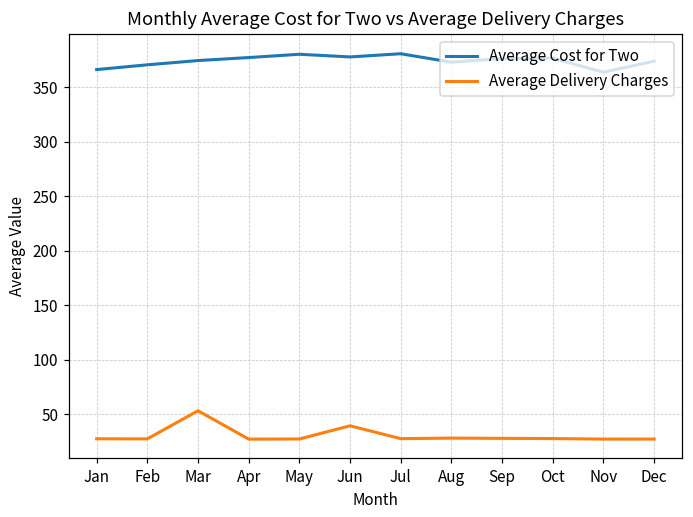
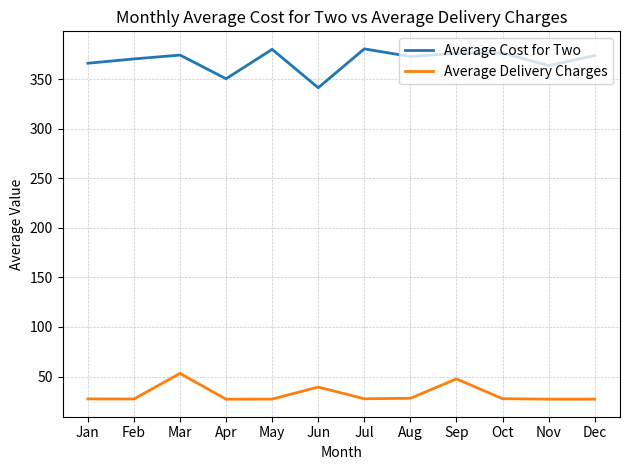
  {
    "Average Cost for Two": {
      "Jan": 370,
      "Feb": 370,
      "Mar": 370,
-     "Apr": 380,
+     "Apr": 350,
      "May": 380,
-     "Jun": 380,
+     "Jun": 340,
      "Jul": 380
    },
    "Average Delivery Charges": {
      "Jan": 30,
      "Feb": 30,
      "Mar": 50,
      "Apr": 30,
      "May": 30,
      "Jun": 40,
      "Jul": 30,
      "Aug": 30,
-     "Sep": 30,
+     "Sep": 50,
      "Oct": 30,
      "Nov": 30,
      "Dec": 30
    }
  }
